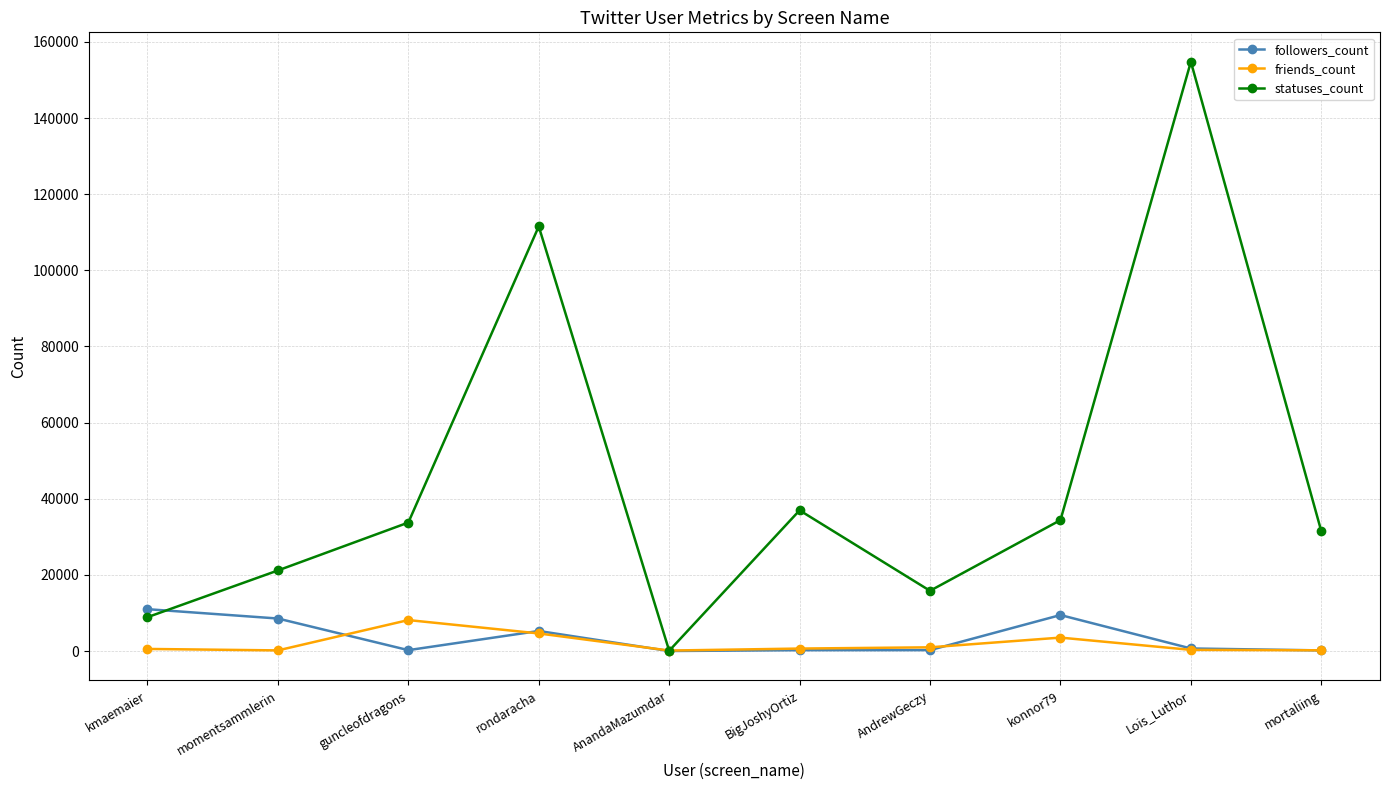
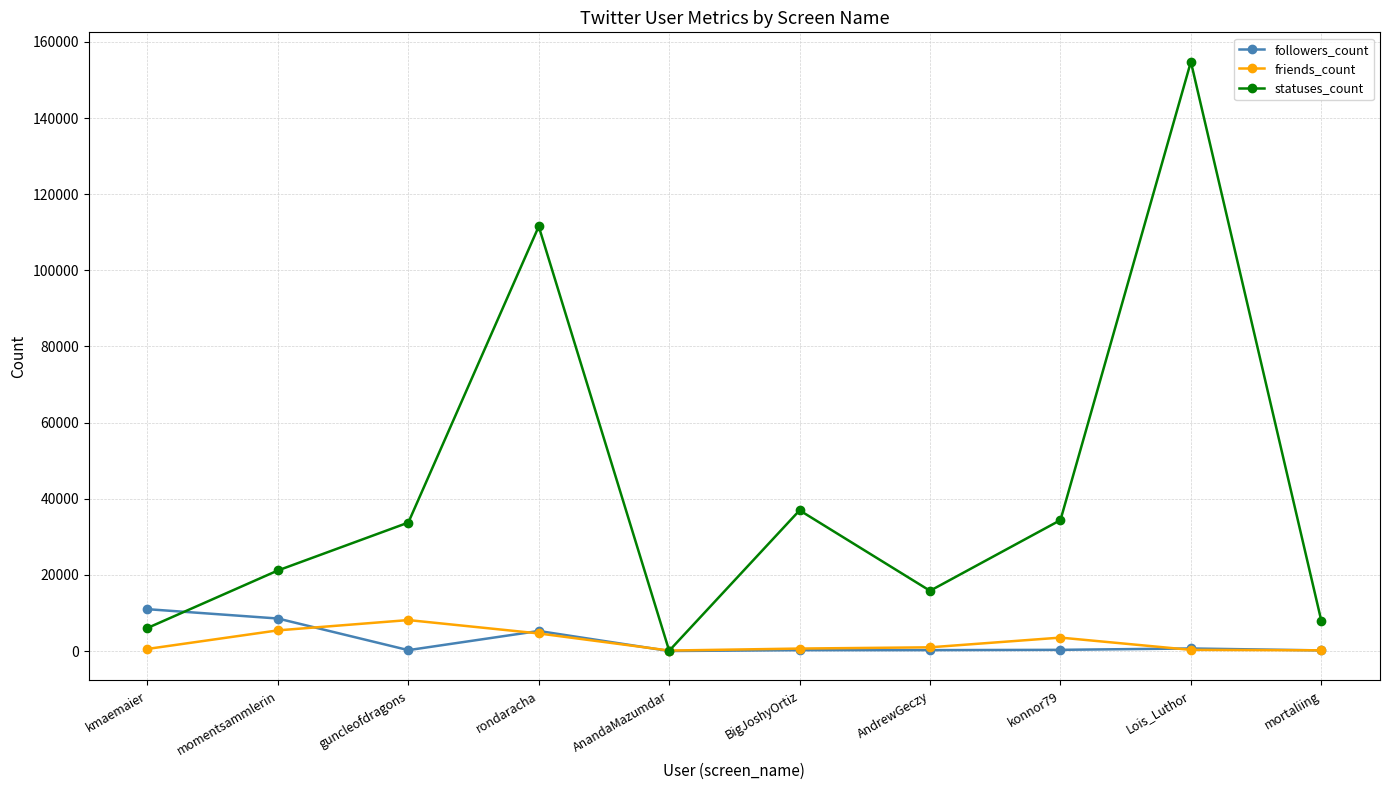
  {
    "followers_count": {
      "kmaemaier": 11000,
      "momentsammlerin": 9000,
      "guncleofdragons": 0,
      "AndrewGeczy": 0,
-     "konnor79": 9000
+     "konnor79": 0
    },
    "friends_count": {
      "kmaemaier": 1000,
-     "momentsammlerin": 0,
+     "momentsammlerin": 5000,
      "guncleofdragons": 8000,
      "AndrewGeczy": 1000,
      "konnor79": 4000
    },
    "statuses_count": {
-     "kmaemaier": 9000,
+     "kmaemaier": 6000,
      "momentsammlerin": 21000,
      "guncleofdragons": 34000,
      "rondaracha": 112000,
      "BigJoshyOrtiz": 37000,
      "AndrewGeczy": 16000,
      "konnor79": 34000,
      "Lois_Luthor": 155000,
-     "mortaliing": 31000
+     "mortaliing": 8000
    }
  }
